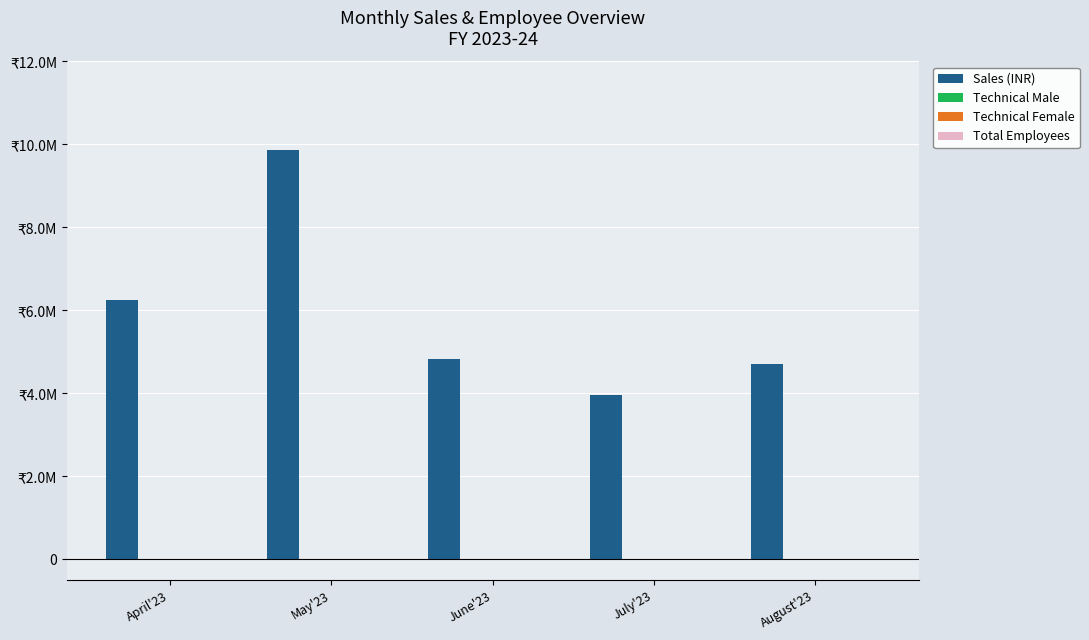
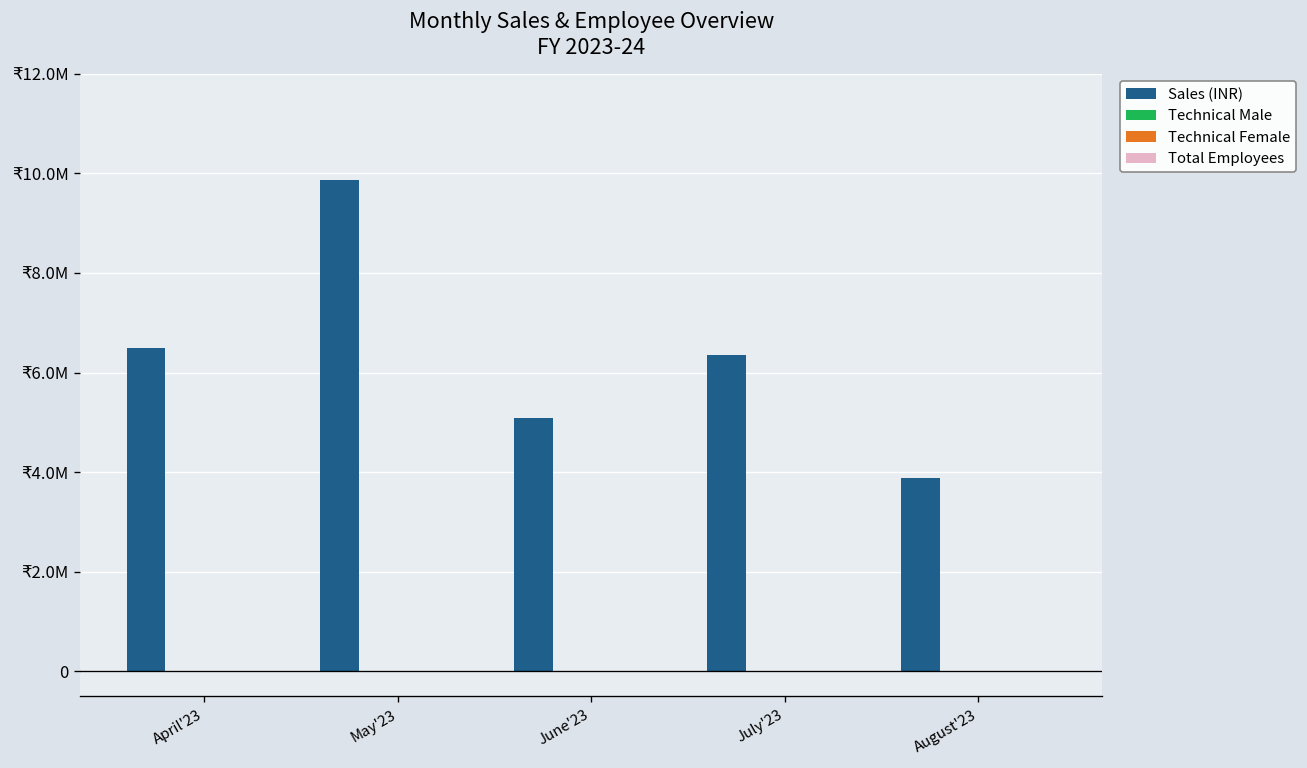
  {
    "Sales (INR)": {
-     "April'23": "₹6300000",
+     "April'23": "₹6500000",
      "May'23": "₹9900000",
-     "June'23": "₹4800000",
-     "July'23": "₹4000000",
-     "August'23": "₹4700000"
+     "June'23": "₹5100000",
+     "July'23": "₹6300000",
+     "August'23": "₹3900000"
    }
  }
